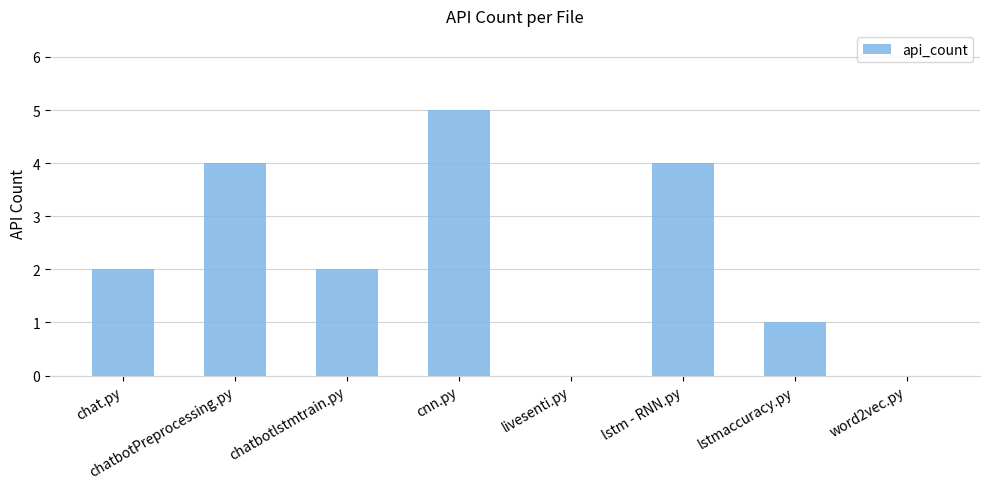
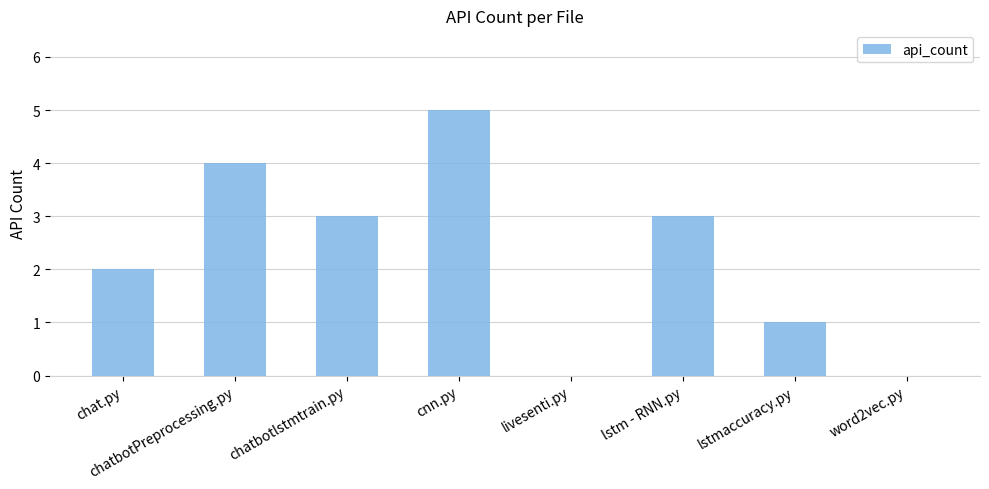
  {
    "chat.py": 2,
    "chatbotPreprocessing.py": 4,
-   "chatbotlstmtrain.py": 2,
+   "chatbotlstmtrain.py": 3,
    "cnn.py": 5,
    "livesenti.py": 0,
-   "lstm - RNN.py": 4,
+   "lstm - RNN.py": 3,
    "lstmaccuracy.py": 1,
    "word2vec.py": 0
  }
